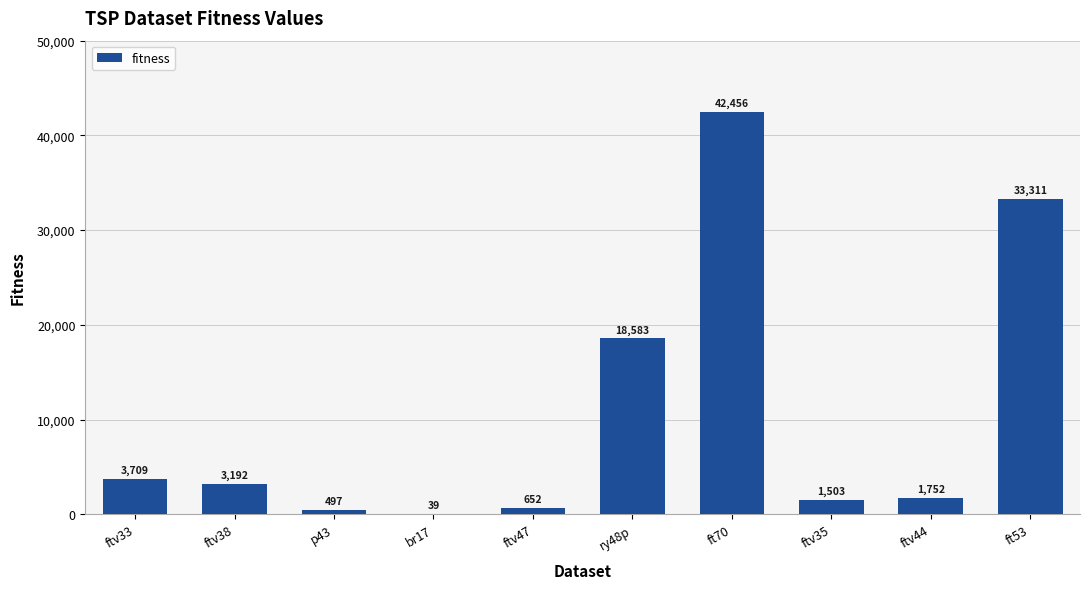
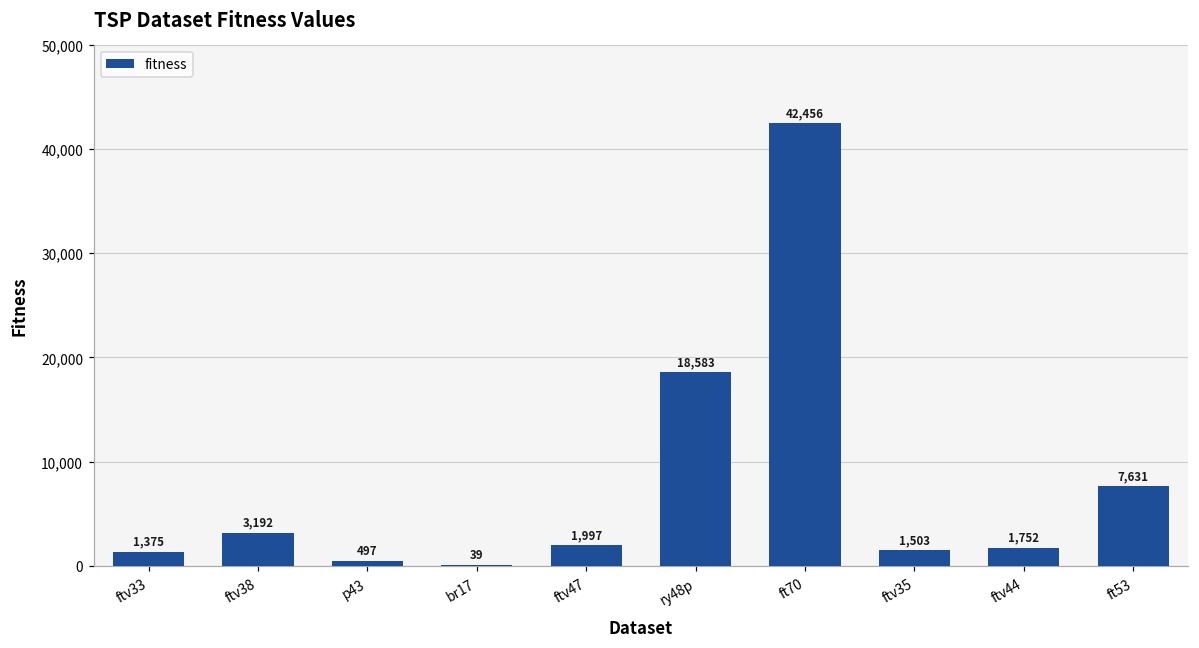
  {
-   "ftv33": "3,709",
+   "ftv33": "1,375",
    "ftv38": "3,192",
    "p43": "497",
    "br17": "39",
-   "ftv47": "652",
+   "ftv47": "1,997",
    "ry48p": "18,583",
    "ft70": "42,456",
    "ftv35": "1,503",
    "ftv44": "1,752",
-   "ft53": "33,311"
+   "ft53": "7,631"
  }
